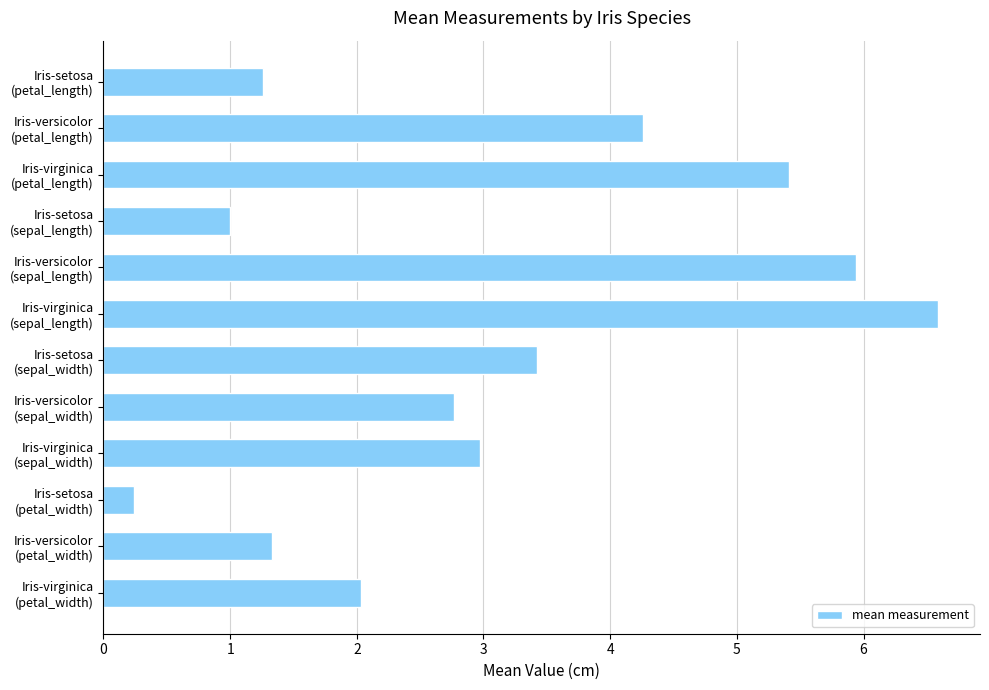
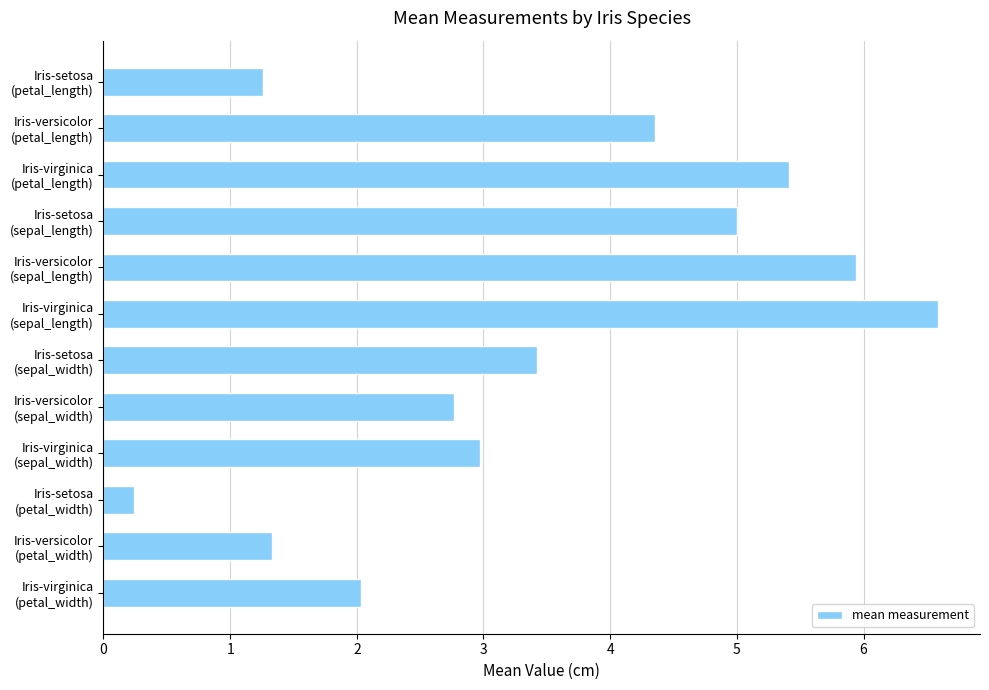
  {
    "Iris-setosa (petal_length)": 1.26,
-   "Iris-versicolor (petal_length)": 4.26,
+   "Iris-versicolor (petal_length)": 4.35,
    "Iris-virginica (petal_length)": 5.41,
-   "Iris-setosa (sepal_length)": 1,
+   "Iris-setosa (sepal_length)": 5,
    "Iris-versicolor (sepal_length)": 5.94,
    "Iris-virginica (sepal_length)": 6.59,
    "Iris-setosa (sepal_width)": 3.42,
    "Iris-versicolor (sepal_width)": 2.77,
    "Iris-virginica (sepal_width)": 2.97,
    "Iris-setosa (petal_width)": 0.24,
    "Iris-versicolor (petal_width)": 1.33,
    "Iris-virginica (petal_width)": 2.03
  }
